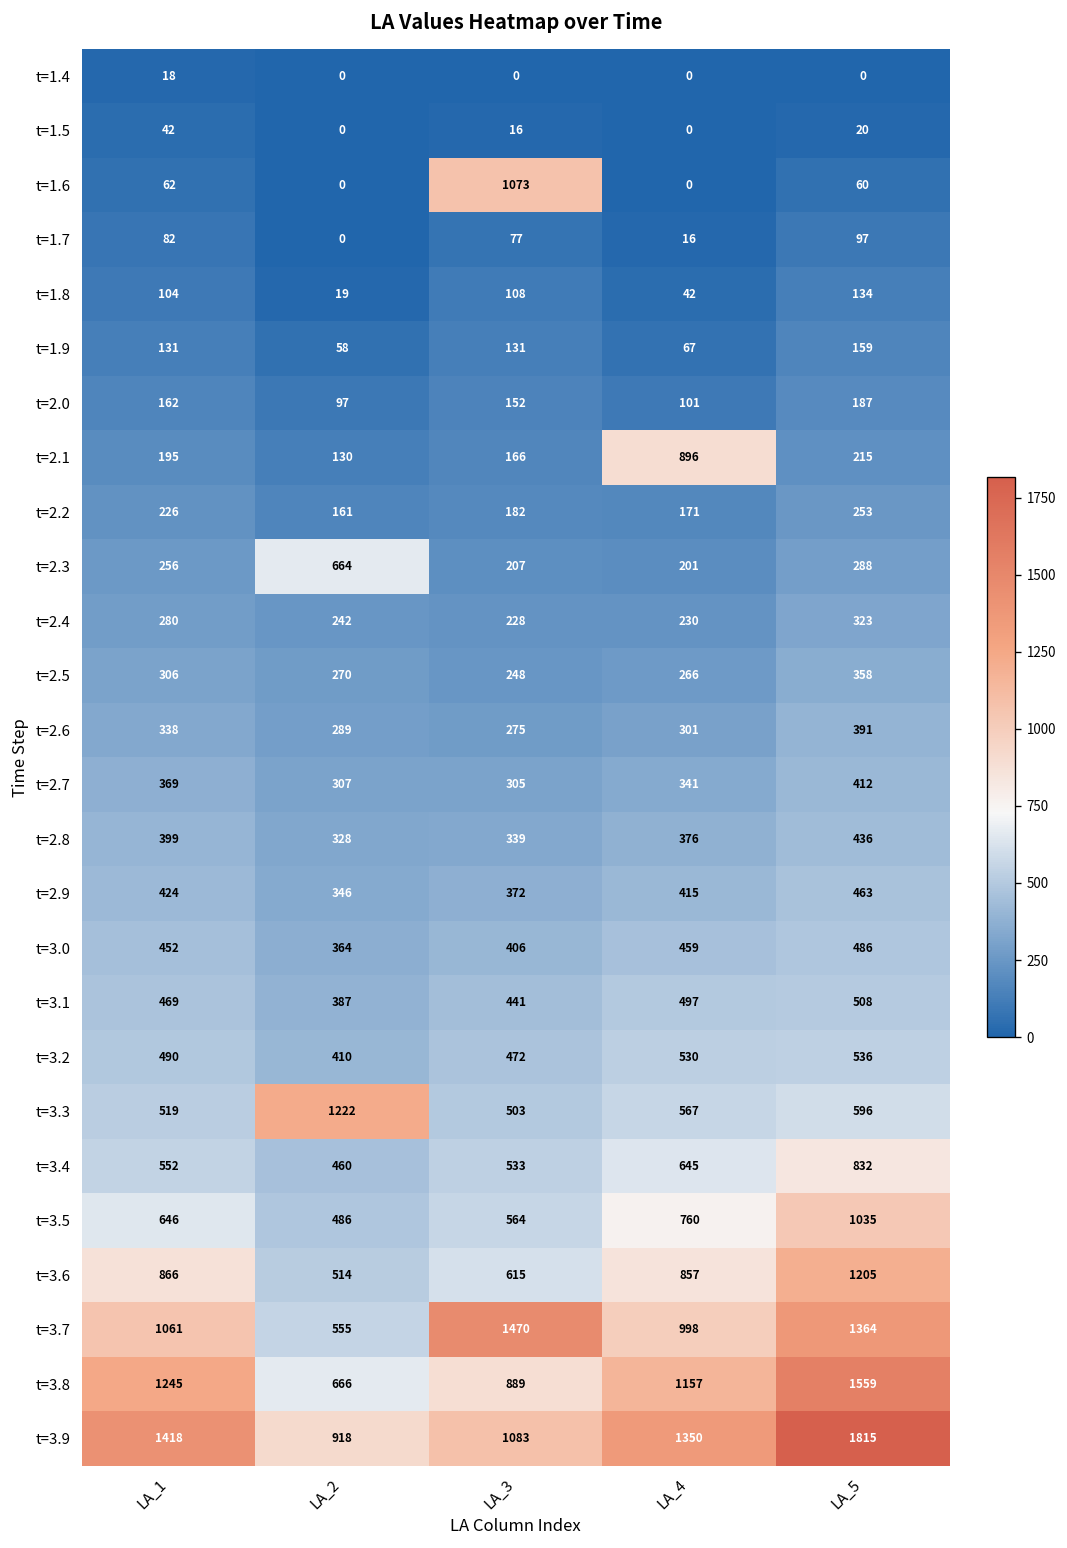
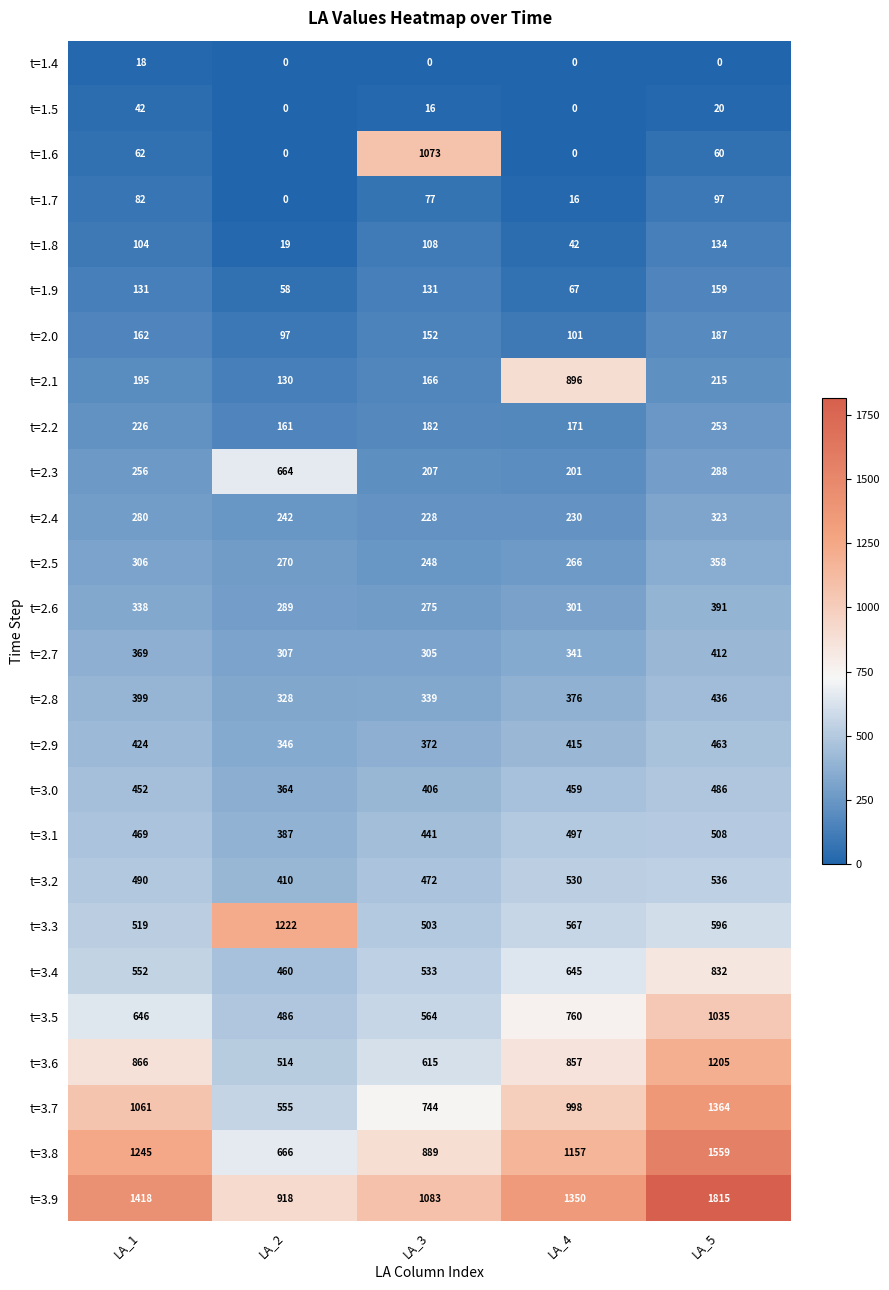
  {
    "t=1.4": {
      "LA_1": 18,
      "LA_2": 0,
      "LA_3": 0,
      "LA_4": 0,
      "LA_5": 0
    },
    "t=1.5": {
      "LA_1": 42,
      "LA_2": 0,
      "LA_3": 16,
      "LA_4": 0,
      "LA_5": 20
    },
    "t=1.6": {
      "LA_1": 62,
      "LA_2": 0,
      "LA_3": 1073,
      "LA_4": 0,
      "LA_5": 60
    },
    "t=1.7": {
      "LA_1": 82,
      "LA_2": 0,
      "LA_3": 77,
      "LA_4": 16,
      "LA_5": 97
    },
    "t=1.8": {
      "LA_1": 104,
      "LA_2": 19,
      "LA_3": 108,
      "LA_4": 42,
      "LA_5": 134
    },
    "t=1.9": {
      "LA_1": 131,
      "LA_2": 58,
      "LA_3": 131,
      "LA_4": 67,
      "LA_5": 159
    },
    "t=2.0": {
      "LA_1": 162,
      "LA_2": 97,
      "LA_3": 152,
      "LA_4": 101,
      "LA_5": 187
    },
    "t=2.1": {
      "LA_1": 195,
      "LA_2": 130,
      "LA_3": 166,
      "LA_4": 896,
      "LA_5": 215
    },
    "t=2.2": {
      "LA_1": 226,
      "LA_2": 161,
      "LA_3": 182,
      "LA_4": 171,
      "LA_5": 253
    },
    "t=2.3": {
      "LA_1": 256,
      "LA_2": 664,
      "LA_3": 207,
      "LA_4": 201,
      "LA_5": 288
    },
    "t=2.4": {
      "LA_1": 280,
      "LA_2": 242,
      "LA_3": 228,
      "LA_4": 230,
      "LA_5": 323
    },
    "t=2.5": {
      "LA_1": 306,
      "LA_2": 270,
      "LA_3": 248,
      "LA_4": 266,
      "LA_5": 358
    },
    "t=2.6": {
      "LA_1": 338,
      "LA_2": 289,
      "LA_3": 275,
      "LA_4": 301,
      "LA_5": 391
    },
    "t=2.7": {
      "LA_1": 369,
      "LA_2": 307,
      "LA_3": 305,
      "LA_4": 341,
      "LA_5": 412
    },
    "t=2.8": {
      "LA_1": 399,
      "LA_2": 328,
      "LA_3": 339,
      "LA_4": 376,
      "LA_5": 436
    },
    "t=2.9": {
      "LA_1": 424,
      "LA_2": 346,
      "LA_3": 372,
      "LA_4": 415,
      "LA_5": 463
    },
    "t=3.0": {
      "LA_1": 452,
      "LA_2": 364,
      "LA_3": 406,
      "LA_4": 459,
      "LA_5": 486
    },
    "t=3.1": {
      "LA_1": 469,
      "LA_2": 387,
      "LA_3": 441,
      "LA_4": 497,
      "LA_5": 508
    },
    "t=3.2": {
      "LA_1": 490,
      "LA_2": 410,
      "LA_3": 472,
      "LA_4": 530,
      "LA_5": 536
    },
    "t=3.3": {
      "LA_1": 519,
      "LA_2": 1222,
      "LA_3": 503,
      "LA_4": 567,
      "LA_5": 596
    },
    "t=3.4": {
      "LA_1": 552,
      "LA_2": 460,
      "LA_3": 533,
      "LA_4": 645,
      "LA_5": 832
    },
    "t=3.5": {
      "LA_1": 646,
      "LA_2": 486,
      "LA_3": 564,
      "LA_4": 760,
      "LA_5": 1035
    },
    "t=3.6": {
      "LA_1": 866,
      "LA_2": 514,
      "LA_3": 615,
      "LA_4": 857,
      "LA_5": 1205
    },
    "t=3.7": {
      "LA_1": 1061,
      "LA_2": 555,
-     "LA_3": 1470,
+     "LA_3": 744,
      "LA_4": 998,
      "LA_5": 1364
    },
    "t=3.8": {
      "LA_1": 1245,
      "LA_2": 666,
      "LA_3": 889,
      "LA_4": 1157,
      "LA_5": 1559
    },
    "t=3.9": {
      "LA_1": 1418,
      "LA_2": 918,
      "LA_3": 1083,
      "LA_4": 1350,
      "LA_5": 1815
    }
  }
